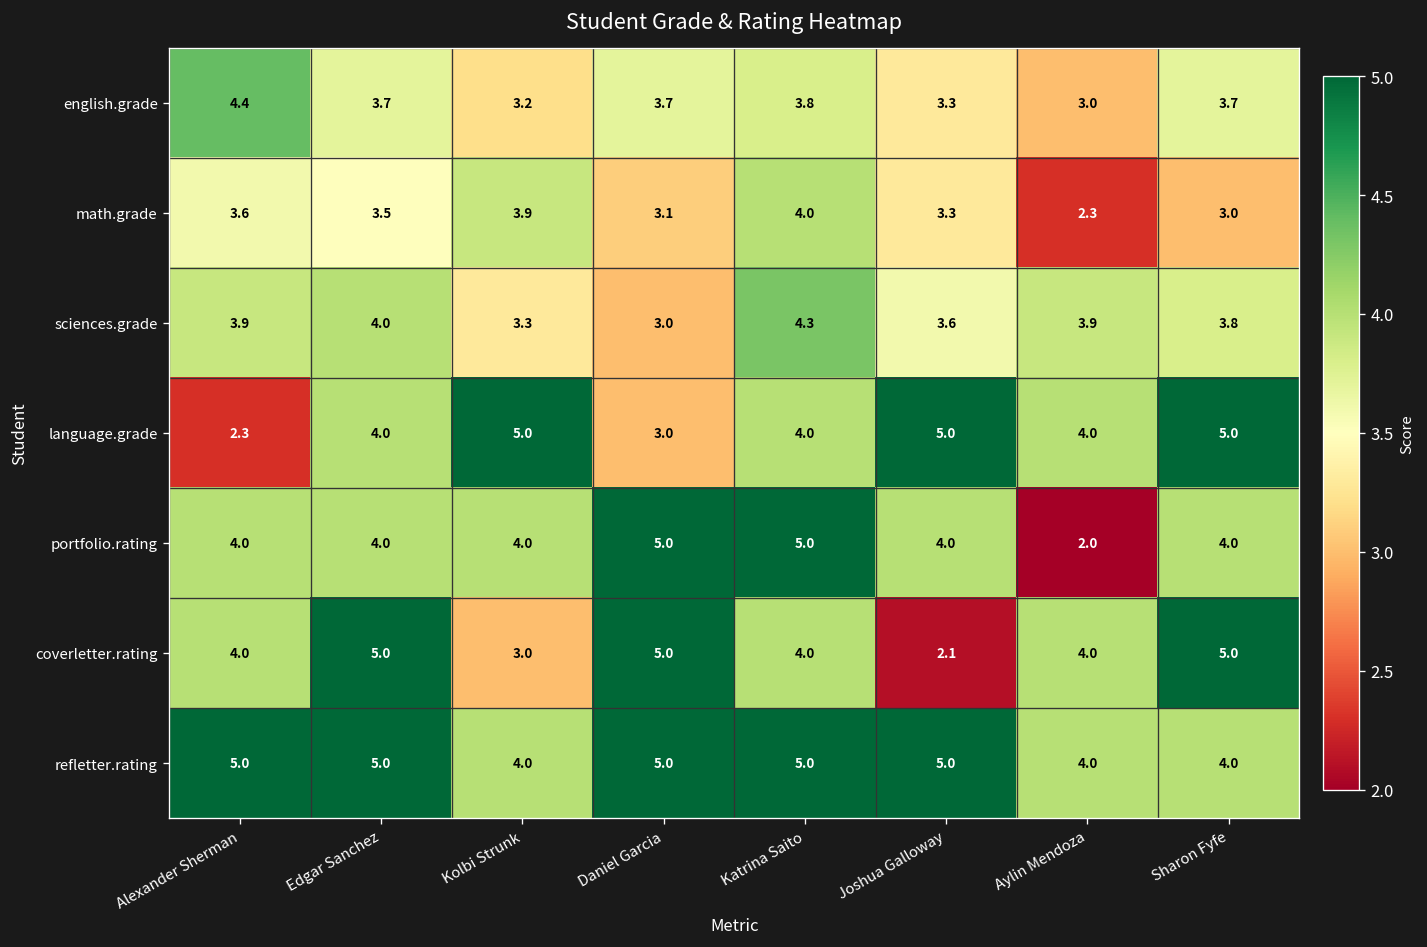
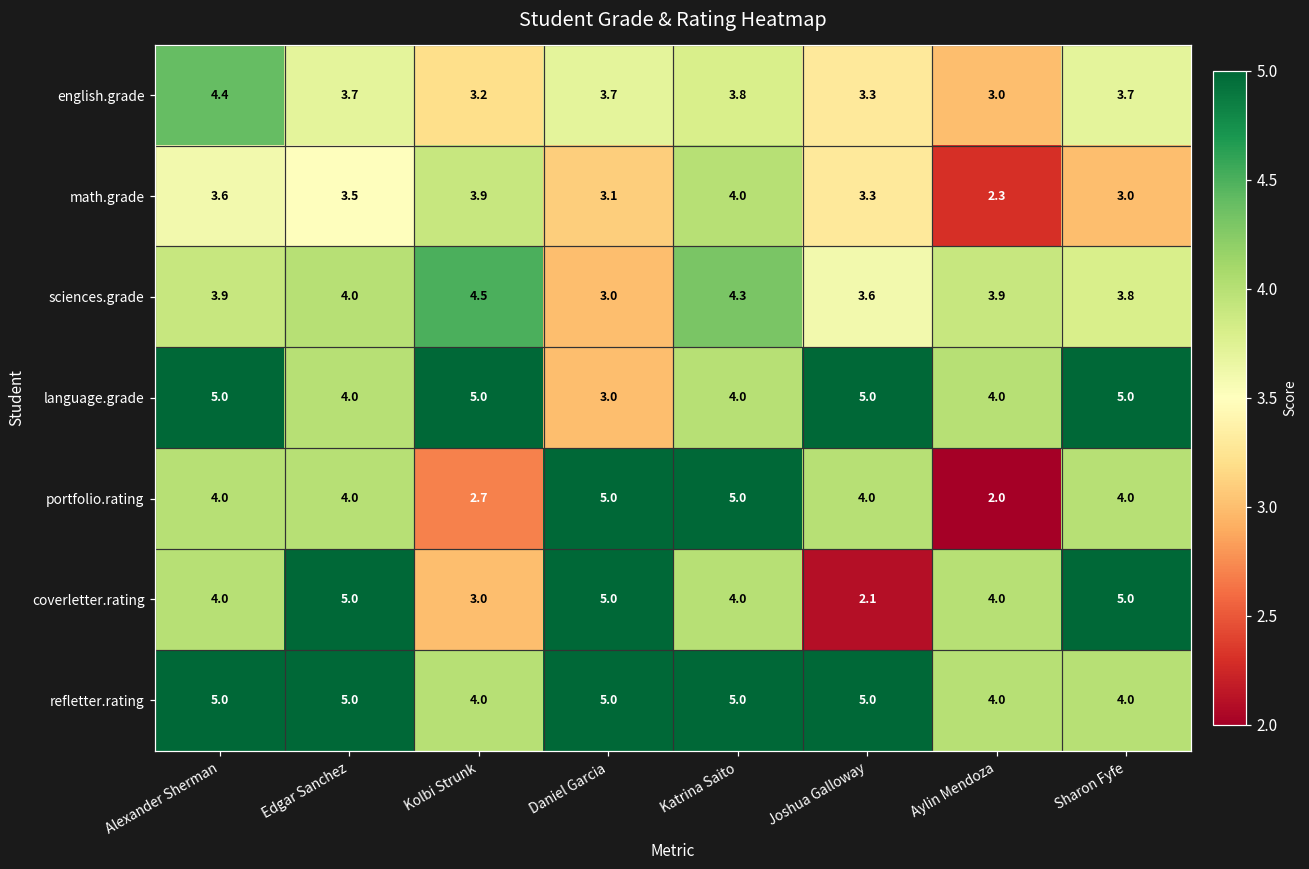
  {
    "english.grade": {
      "Alexander Sherman": 4.4,
      "Edgar Sanchez": 3.7,
      "Kolbi Strunk": 3.2,
      "Daniel Garcia": 3.7,
      "Katrina Saito": 3.8,
      "Joshua Galloway": 3.3,
      "Aylin Mendoza": 3.0,
      "Sharon Fyfe": 3.7
    },
    "math.grade": {
      "Alexander Sherman": 3.6,
      "Edgar Sanchez": 3.5,
      "Kolbi Strunk": 3.9,
      "Daniel Garcia": 3.1,
      "Katrina Saito": 4.0,
      "Joshua Galloway": 3.3,
      "Aylin Mendoza": 2.3,
      "Sharon Fyfe": 3.0
    },
    "sciences.grade": {
      "Alexander Sherman": 3.9,
      "Edgar Sanchez": 4.0,
-     "Kolbi Strunk": 3.3,
+     "Kolbi Strunk": 4.5,
      "Daniel Garcia": 3.0,
      "Katrina Saito": 4.3,
      "Joshua Galloway": 3.6,
      "Aylin Mendoza": 3.9,
      "Sharon Fyfe": 3.8
    },
    "language.grade": {
-     "Alexander Sherman": 2.3,
+     "Alexander Sherman": 5.0,
      "Edgar Sanchez": 4.0,
      "Kolbi Strunk": 5.0,
      "Daniel Garcia": 3.0,
      "Katrina Saito": 4.0,
      "Joshua Galloway": 5.0,
      "Aylin Mendoza": 4.0,
      "Sharon Fyfe": 5.0
    },
    "portfolio.rating": {
      "Alexander Sherman": 4.0,
      "Edgar Sanchez": 4.0,
-     "Kolbi Strunk": 4.0,
+     "Kolbi Strunk": 2.7,
      "Daniel Garcia": 5.0,
      "Katrina Saito": 5.0,
      "Joshua Galloway": 4.0,
      "Aylin Mendoza": 2.0,
      "Sharon Fyfe": 4.0
    },
    "coverletter.rating": {
      "Alexander Sherman": 4.0,
      "Edgar Sanchez": 5.0,
      "Kolbi Strunk": 3.0,
      "Daniel Garcia": 5.0,
      "Katrina Saito": 4.0,
      "Joshua Galloway": 2.1,
      "Aylin Mendoza": 4.0,
      "Sharon Fyfe": 5.0
    },
    "refletter.rating": {
      "Alexander Sherman": 5.0,
      "Edgar Sanchez": 5.0,
      "Kolbi Strunk": 4.0,
      "Daniel Garcia": 5.0,
      "Katrina Saito": 5.0,
      "Joshua Galloway": 5.0,
      "Aylin Mendoza": 4.0,
      "Sharon Fyfe": 4.0
    }
  }
